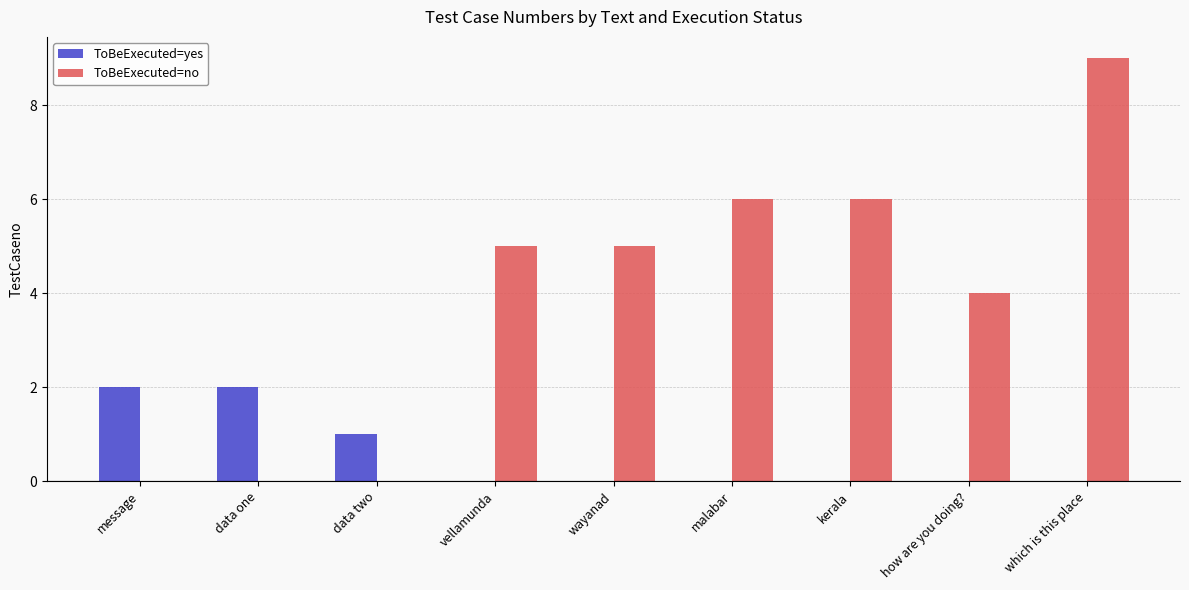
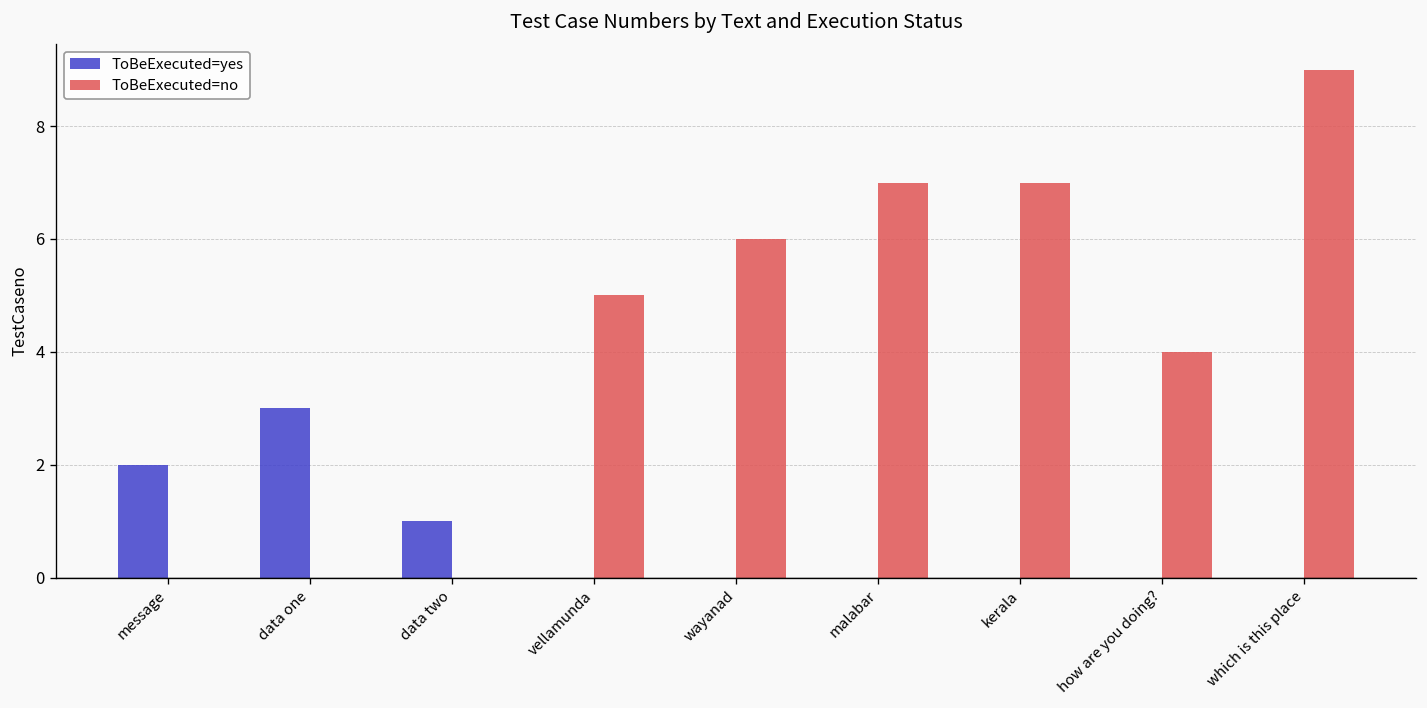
  {
    "ToBeExecuted=yes": {
      "message": 2,
-     "data one": 2,
+     "data one": 3,
      "data two": 1,
      "vellamunda": 0,
      "wayanad": 0,
      "malabar": 0,
      "kerala": 0,
      "how are you doing?": 0,
      "which is this place": 0
    },
    "ToBeExecuted=no": {
      "message": 0,
      "data one": 0,
      "data two": 0,
      "vellamunda": 5,
-     "wayanad": 5,
-     "malabar": 6,
-     "kerala": 6,
+     "wayanad": 6,
+     "malabar": 7,
+     "kerala": 7,
      "how are you doing?": 4,
      "which is this place": 9
    }
  }
